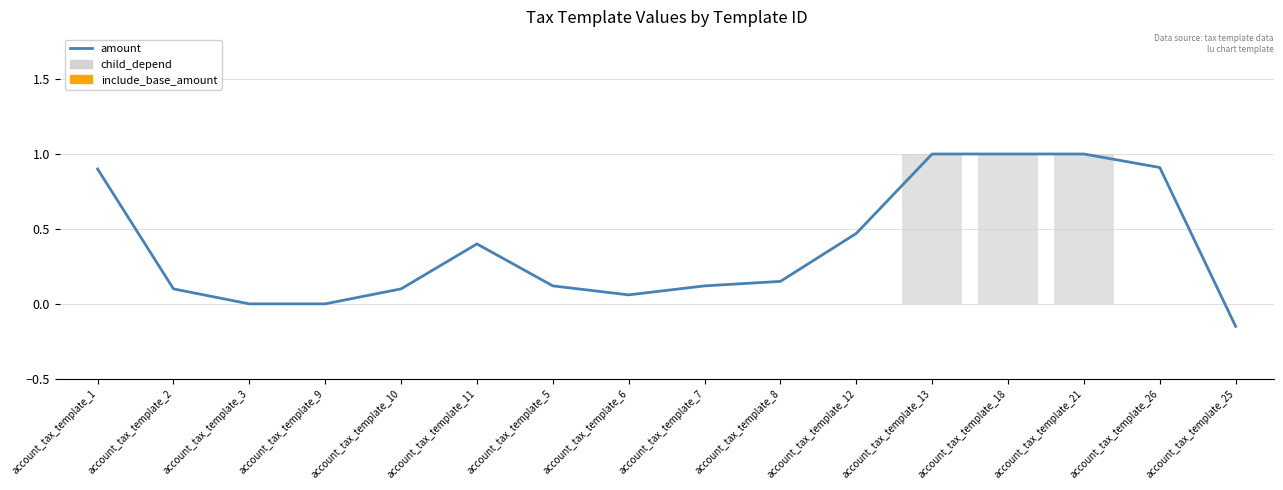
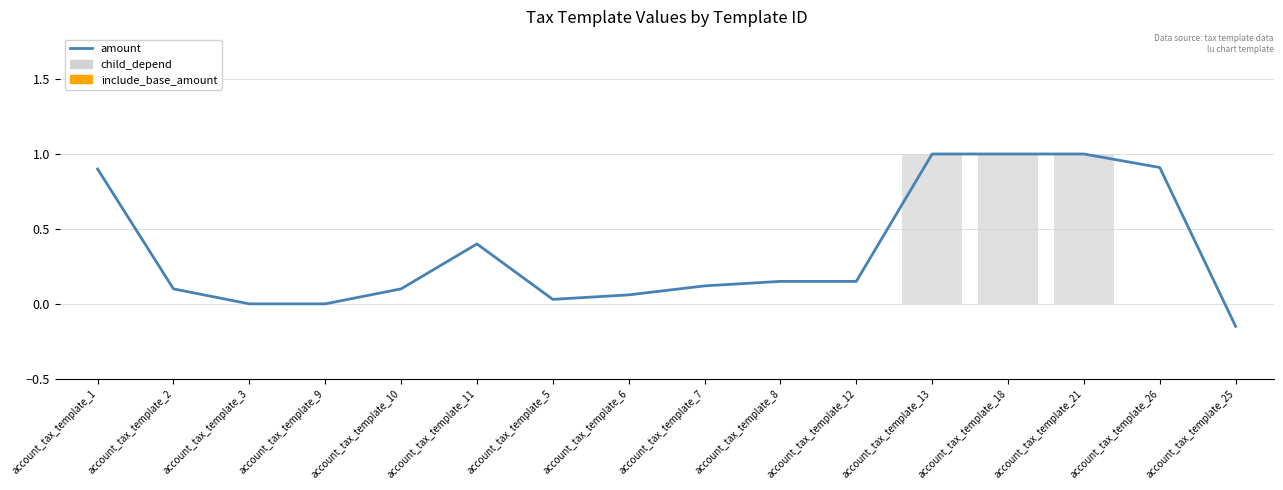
  {
    "amount": {
      "account_tax_template_1": 0.90,
      "account_tax_template_2": 0.10,
      "account_tax_template_3": 0.00,
      "account_tax_template_9": 0.00,
      "account_tax_template_10": 0.10,
      "account_tax_template_11": 0.40,
-     "account_tax_template_5": 0.12,
+     "account_tax_template_5": 0.03,
      "account_tax_template_6": 0.06,
      "account_tax_template_7": 0.12,
      "account_tax_template_8": 0.15,
-     "account_tax_template_12": 0.47,
+     "account_tax_template_12": 0.15,
      "account_tax_template_13": 1.00,
      "account_tax_template_18": 1.00,
      "account_tax_template_21": 1.00,
      "account_tax_template_26": 0.91,
      "account_tax_template_25": -0.15
    },
    "child_depend": {
      "account_tax_template_1": 0.00,
      "account_tax_template_2": 0.00,
      "account_tax_template_3": 0.00,
      "account_tax_template_9": 0.00,
      "account_tax_template_10": 0.00,
      "account_tax_template_11": 0.00,
      "account_tax_template_5": 0.00,
      "account_tax_template_6": 0.00,
      "account_tax_template_7": 0.00,
      "account_tax_template_8": 0.00,
      "account_tax_template_12": 0.00,
      "account_tax_template_13": 1.00,
      "account_tax_template_18": 1.00,
      "account_tax_template_21": 1.00,
      "account_tax_template_26": 0.00,
      "account_tax_template_25": 0.00
    },
    "include_base_amount": {
      "account_tax_template_1": 0.00,
      "account_tax_template_2": 0.00,
      "account_tax_template_3": 0.00,
      "account_tax_template_9": 0.00,
      "account_tax_template_10": 0.00,
      "account_tax_template_11": 0.00,
      "account_tax_template_5": 0.00,
      "account_tax_template_6": 0.00,
      "account_tax_template_7": 0.00,
      "account_tax_template_8": 0.00,
      "account_tax_template_12": 0.00,
      "account_tax_template_13": 0.00,
      "account_tax_template_18": 0.00,
      "account_tax_template_21": 0.00,
      "account_tax_template_26": 0.00,
      "account_tax_template_25": 0.00
    }
  }
